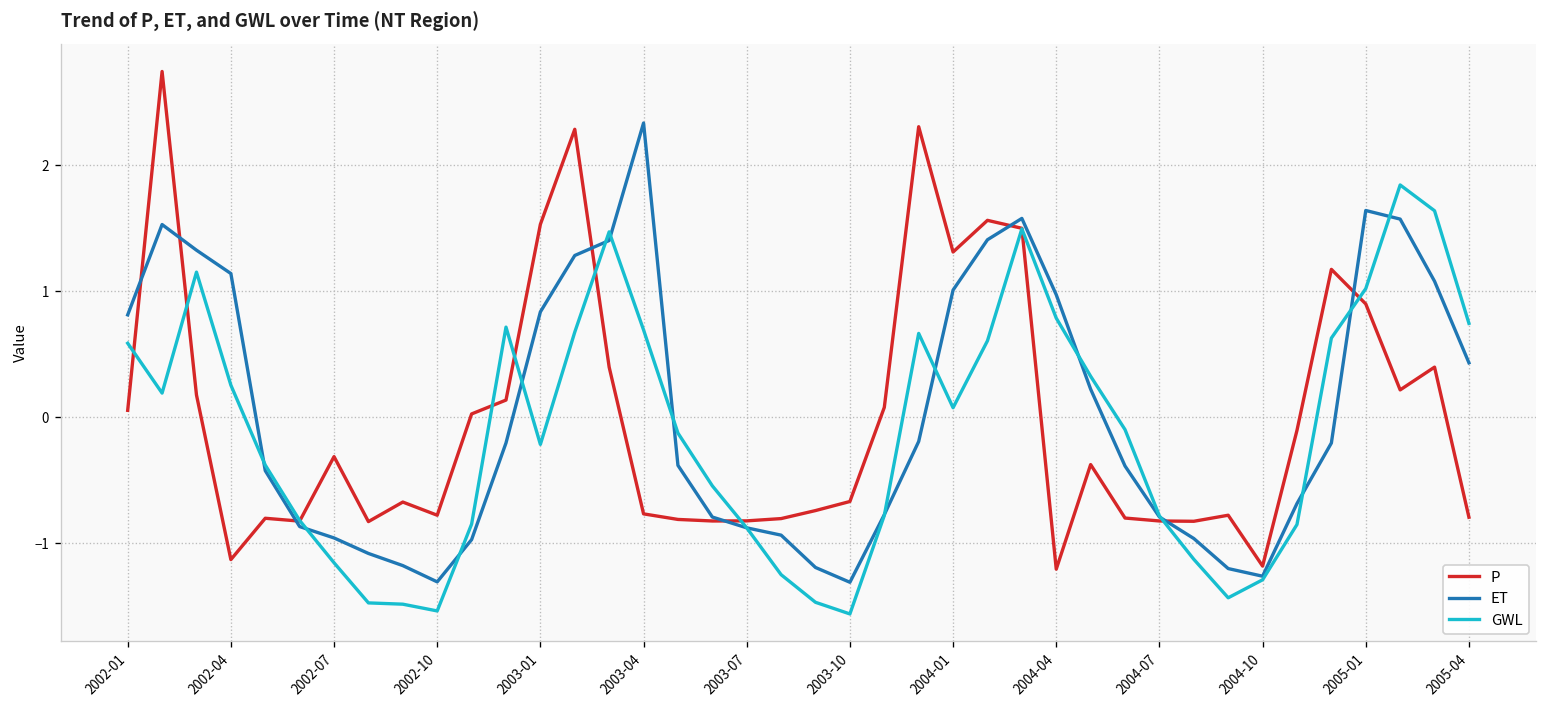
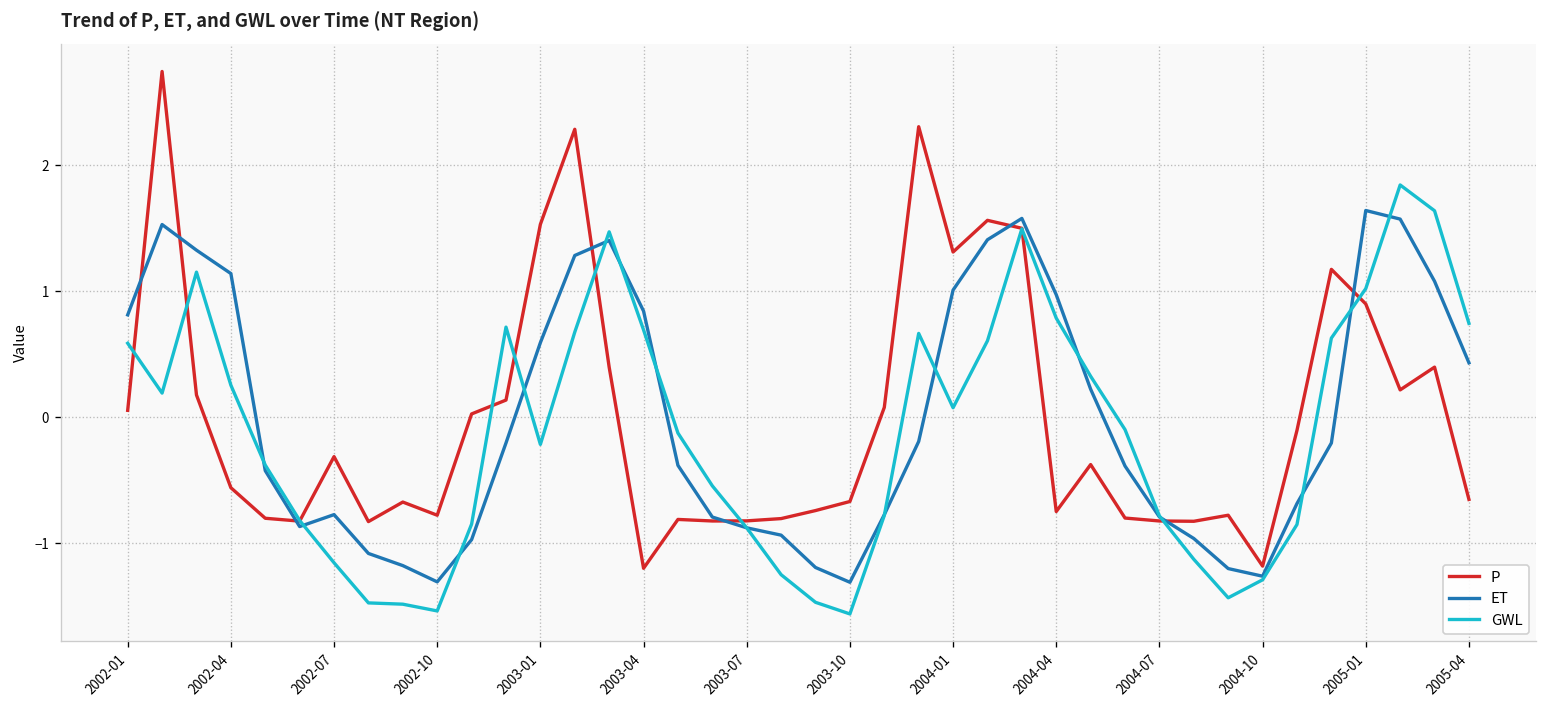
  {
    "P": {
      "2002-01": 0.05,
-     "2002-04": -1.13,
+     "2002-04": -0.56,
      "2002-07": -0.31,
      "2002-10": -0.78,
      "2003-01": 1.53,
-     "2003-04": -0.77,
+     "2003-04": -1.20,
      "2003-07": -0.82,
      "2003-10": -0.67,
      "2004-01": 1.31,
-     "2004-04": -1.21,
+     "2004-04": -0.75,
      "2004-07": -0.82,
      "2004-10": -1.18,
      "2005-01": 0.90,
-     "2005-04": -0.79
+     "2005-04": -0.65
    },
    "ET": {
      "2002-01": 0.81,
      "2002-04": 1.14,
-     "2002-07": -0.96,
+     "2002-07": -0.77,
      "2002-10": -1.31,
-     "2003-01": 0.84,
-     "2003-04": 2.34,
+     "2003-01": 0.59,
+     "2003-04": 0.84,
      "2003-10": -1.31,
      "2004-01": 1.01,
      "2004-04": 0.97,
      "2004-10": -1.26,
      "2005-01": 1.64,
      "2005-04": 0.43
    },
    "GWL": {
      "2002-01": 0.59,
      "2002-04": 0.25,
      "2002-07": -1.16,
      "2002-10": -1.54,
      "2003-01": -0.22,
      "2003-04": 0.69,
      "2003-10": -1.56,
      "2004-01": 0.08,
      "2004-04": 0.79,
      "2004-10": -1.29,
      "2005-01": 1.02,
      "2005-04": 0.74
    }
  }
